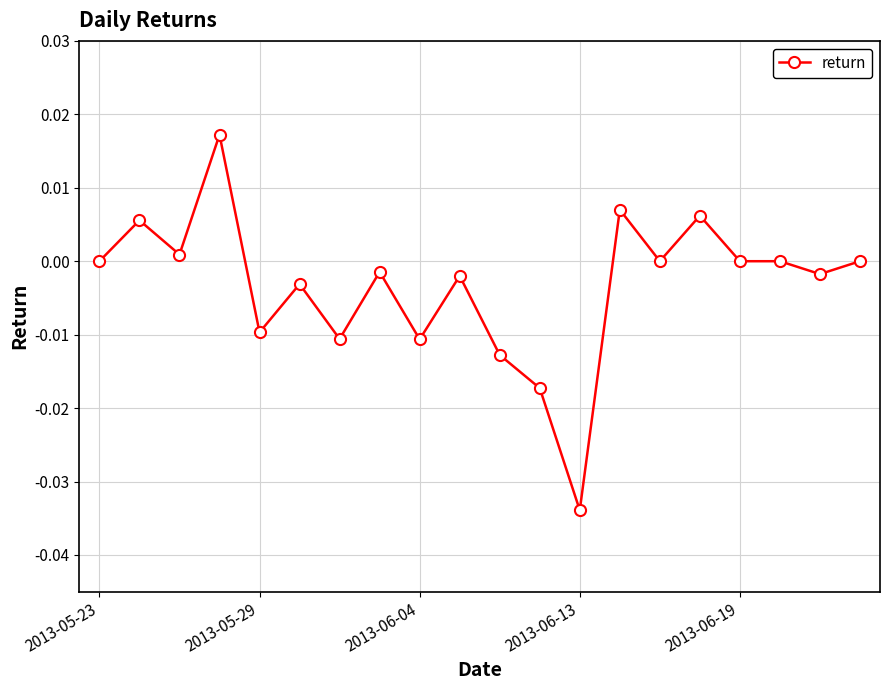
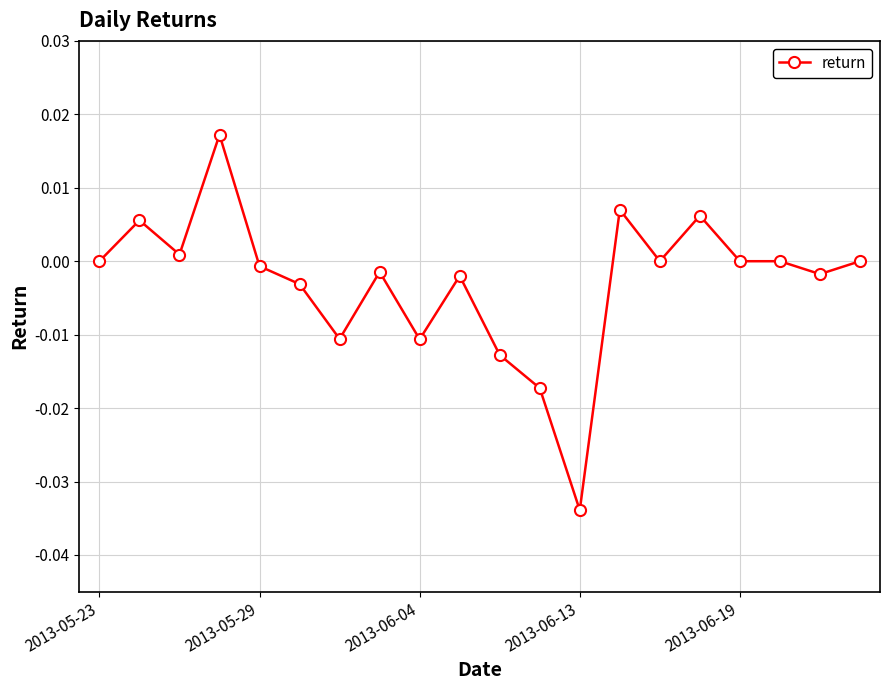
  {
    "2013-05-23": 0.000,
-   "2013-05-29": -0.010,
+   "2013-05-29": -0.001,
    "2013-06-04": -0.011,
    "2013-06-13": -0.034,
    "2013-06-19": 0.000
  }
